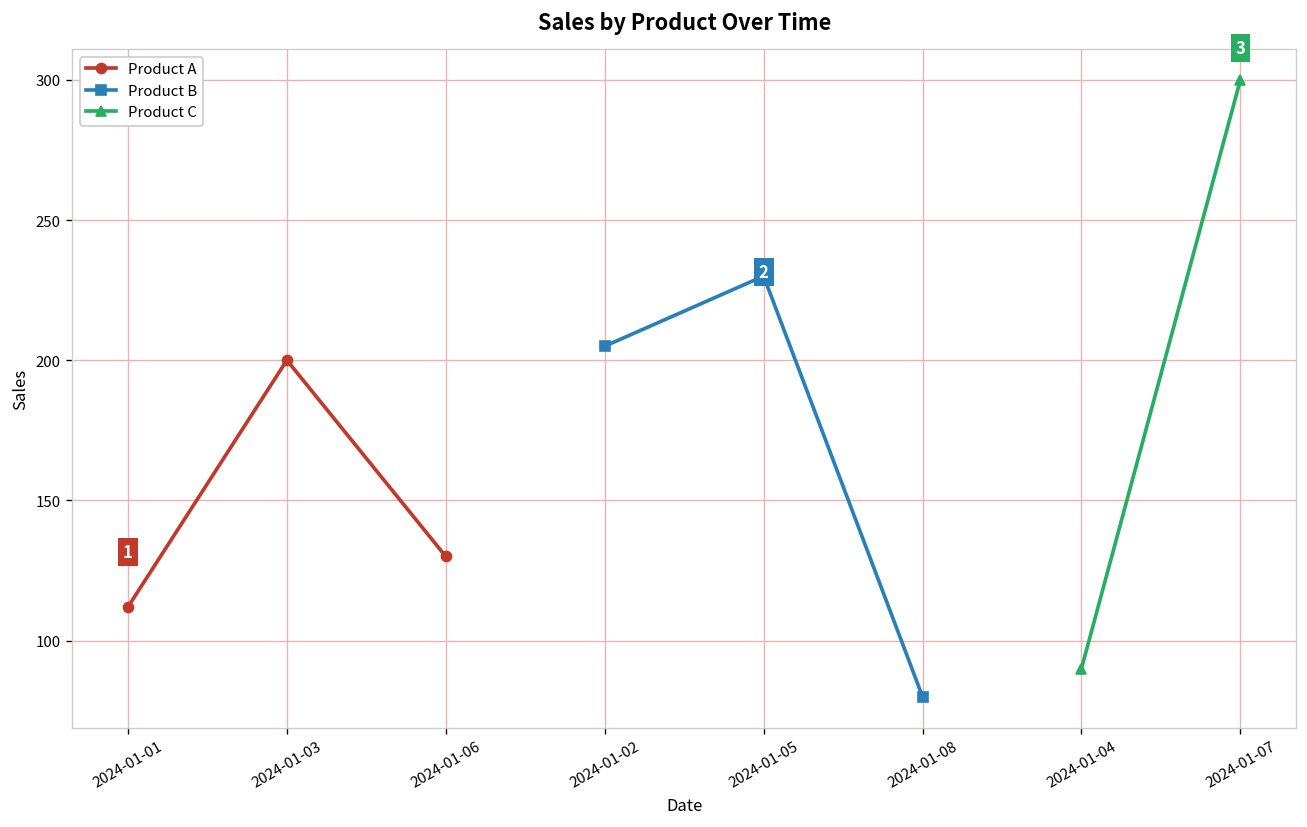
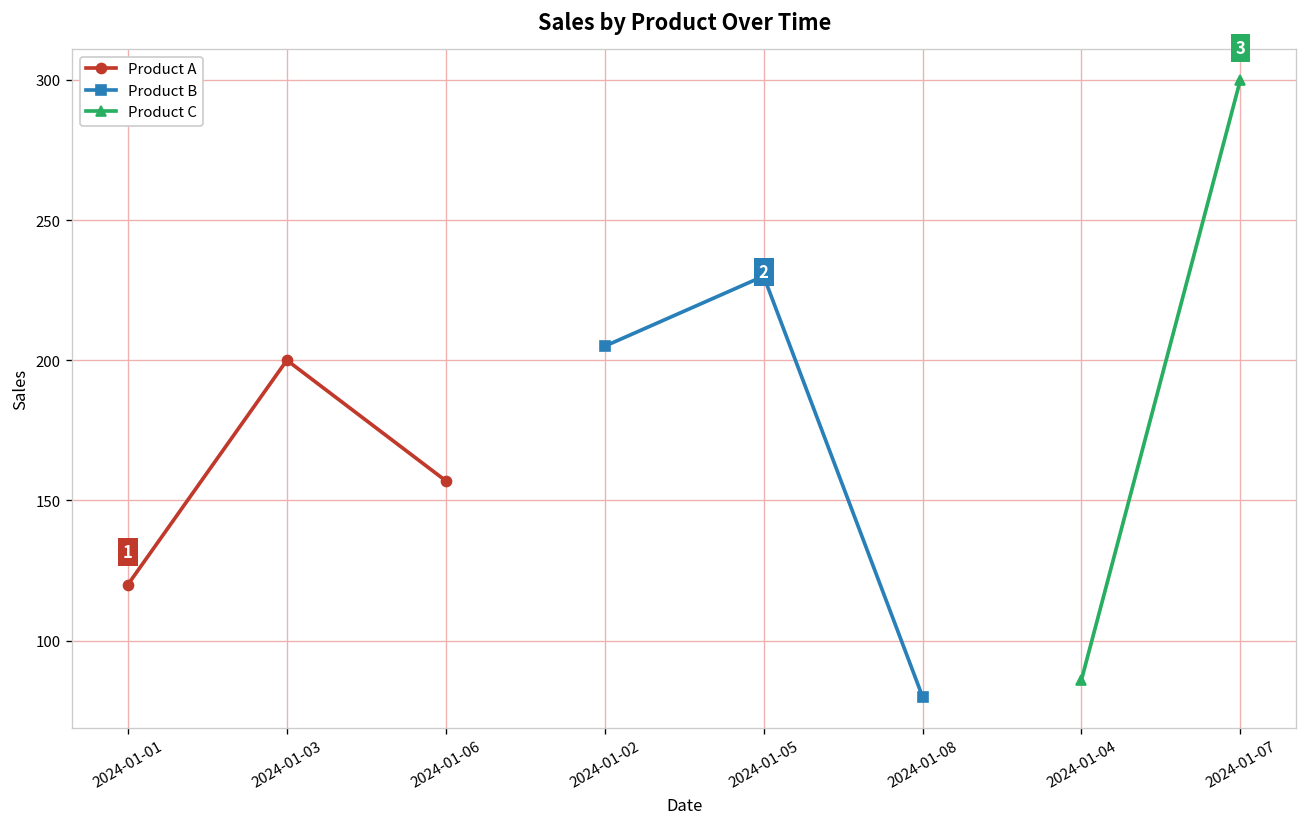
  {
    "Product A": {
-     "2024-01-01": 112,
+     "2024-01-01": 120,
      "2024-01-03": 200,
-     "2024-01-06": 130
+     "2024-01-06": 157
    },
    "Product B": {
      "2024-01-02": 205,
      "2024-01-08": 80
    },
    "Product C": {
-     "2024-01-04": 90
+     "2024-01-04": 86
    }
  }
